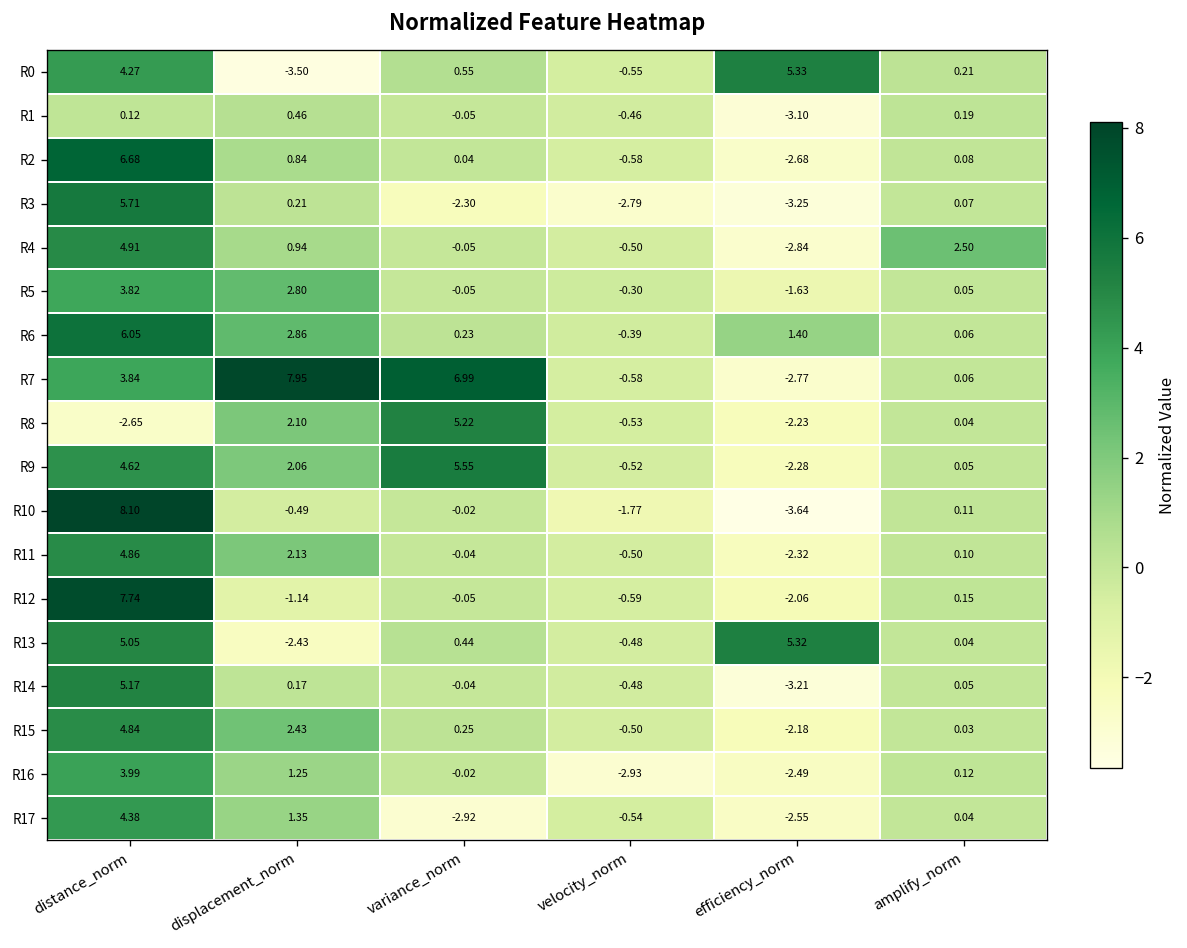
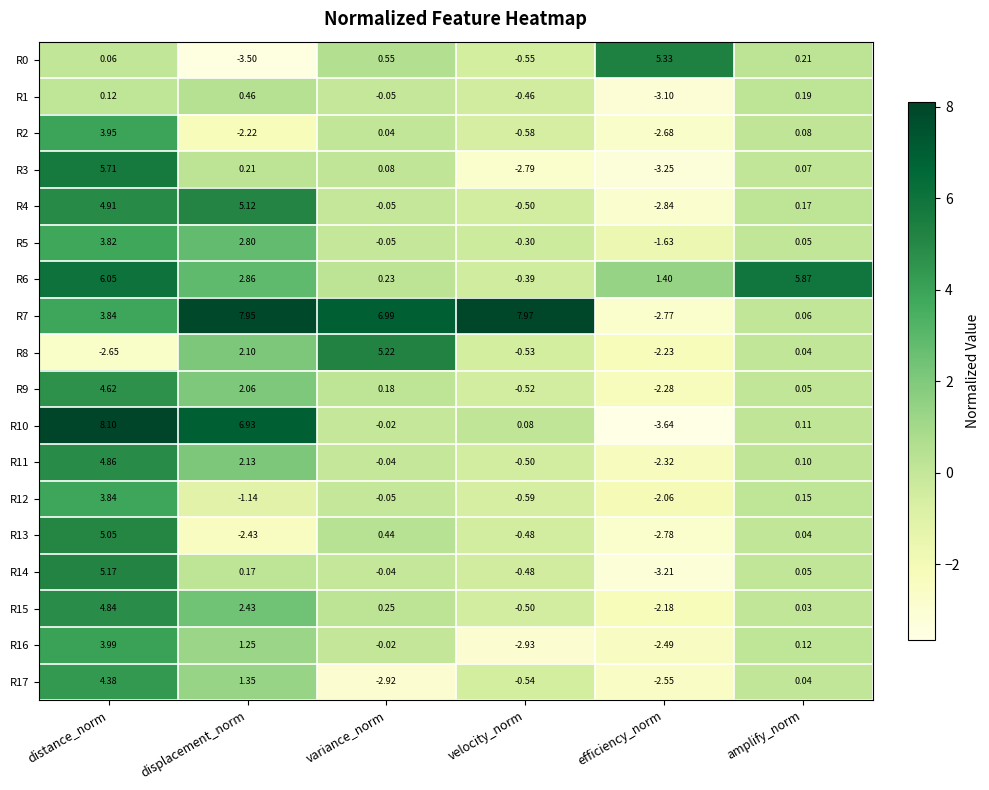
  {
    "R0": {
-     "distance_norm": 4.27,
+     "distance_norm": 0.06,
      "displacement_norm": -3.50,
      "variance_norm": 0.55,
      "velocity_norm": -0.55,
      "efficiency_norm": 5.33,
      "amplify_norm": 0.21
    },
    "R1": {
      "distance_norm": 0.12,
      "displacement_norm": 0.46,
      "variance_norm": -0.05,
      "velocity_norm": -0.46,
      "efficiency_norm": -3.10,
      "amplify_norm": 0.19
    },
    "R2": {
-     "distance_norm": 6.68,
-     "displacement_norm": 0.84,
+     "distance_norm": 3.95,
+     "displacement_norm": -2.22,
      "variance_norm": 0.04,
      "velocity_norm": -0.58,
      "efficiency_norm": -2.68,
      "amplify_norm": 0.08
    },
    "R3": {
      "distance_norm": 5.71,
      "displacement_norm": 0.21,
-     "variance_norm": -2.30,
+     "variance_norm": 0.08,
      "velocity_norm": -2.79,
      "efficiency_norm": -3.25,
      "amplify_norm": 0.07
    },
    "R4": {
      "distance_norm": 4.91,
-     "displacement_norm": 0.94,
+     "displacement_norm": 5.12,
      "variance_norm": -0.05,
      "velocity_norm": -0.50,
      "efficiency_norm": -2.84,
-     "amplify_norm": 2.50
+     "amplify_norm": 0.17
    },
    "R5": {
      "distance_norm": 3.82,
      "displacement_norm": 2.80,
      "variance_norm": -0.05,
      "velocity_norm": -0.30,
      "efficiency_norm": -1.63,
      "amplify_norm": 0.05
    },
    "R6": {
      "distance_norm": 6.05,
      "displacement_norm": 2.86,
      "variance_norm": 0.23,
      "velocity_norm": -0.39,
      "efficiency_norm": 1.40,
-     "amplify_norm": 0.06
+     "amplify_norm": 5.87
    },
    "R7": {
      "distance_norm": 3.84,
      "displacement_norm": 7.95,
      "variance_norm": 6.99,
-     "velocity_norm": -0.58,
+     "velocity_norm": 7.97,
      "efficiency_norm": -2.77,
      "amplify_norm": 0.06
    },
    "R8": {
      "distance_norm": -2.65,
      "displacement_norm": 2.10,
      "variance_norm": 5.22,
      "velocity_norm": -0.53,
      "efficiency_norm": -2.23,
      "amplify_norm": 0.04
    },
    "R9": {
      "distance_norm": 4.62,
      "displacement_norm": 2.06,
-     "variance_norm": 5.55,
+     "variance_norm": 0.18,
      "velocity_norm": -0.52,
      "efficiency_norm": -2.28,
      "amplify_norm": 0.05
    },
    "R10": {
      "distance_norm": 8.10,
-     "displacement_norm": -0.49,
+     "displacement_norm": 6.93,
      "variance_norm": -0.02,
-     "velocity_norm": -1.77,
+     "velocity_norm": 0.08,
      "efficiency_norm": -3.64,
      "amplify_norm": 0.11
    },
    "R11": {
      "distance_norm": 4.86,
      "displacement_norm": 2.13,
      "variance_norm": -0.04,
      "velocity_norm": -0.50,
      "efficiency_norm": -2.32,
      "amplify_norm": 0.10
    },
    "R12": {
-     "distance_norm": 7.74,
+     "distance_norm": 3.84,
      "displacement_norm": -1.14,
      "variance_norm": -0.05,
      "velocity_norm": -0.59,
      "efficiency_norm": -2.06,
      "amplify_norm": 0.15
    },
    "R13": {
      "distance_norm": 5.05,
      "displacement_norm": -2.43,
      "variance_norm": 0.44,
      "velocity_norm": -0.48,
-     "efficiency_norm": 5.32,
+     "efficiency_norm": -2.78,
      "amplify_norm": 0.04
    },
    "R14": {
      "distance_norm": 5.17,
      "displacement_norm": 0.17,
      "variance_norm": -0.04,
      "velocity_norm": -0.48,
      "efficiency_norm": -3.21,
      "amplify_norm": 0.05
    },
    "R15": {
      "distance_norm": 4.84,
      "displacement_norm": 2.43,
      "variance_norm": 0.25,
      "velocity_norm": -0.50,
      "efficiency_norm": -2.18,
      "amplify_norm": 0.03
    },
    "R16": {
      "distance_norm": 3.99,
      "displacement_norm": 1.25,
      "variance_norm": -0.02,
      "velocity_norm": -2.93,
      "efficiency_norm": -2.49,
      "amplify_norm": 0.12
    },
    "R17": {
      "distance_norm": 4.38,
      "displacement_norm": 1.35,
      "variance_norm": -2.92,
      "velocity_norm": -0.54,
      "efficiency_norm": -2.55,
      "amplify_norm": 0.04
    }
  }
